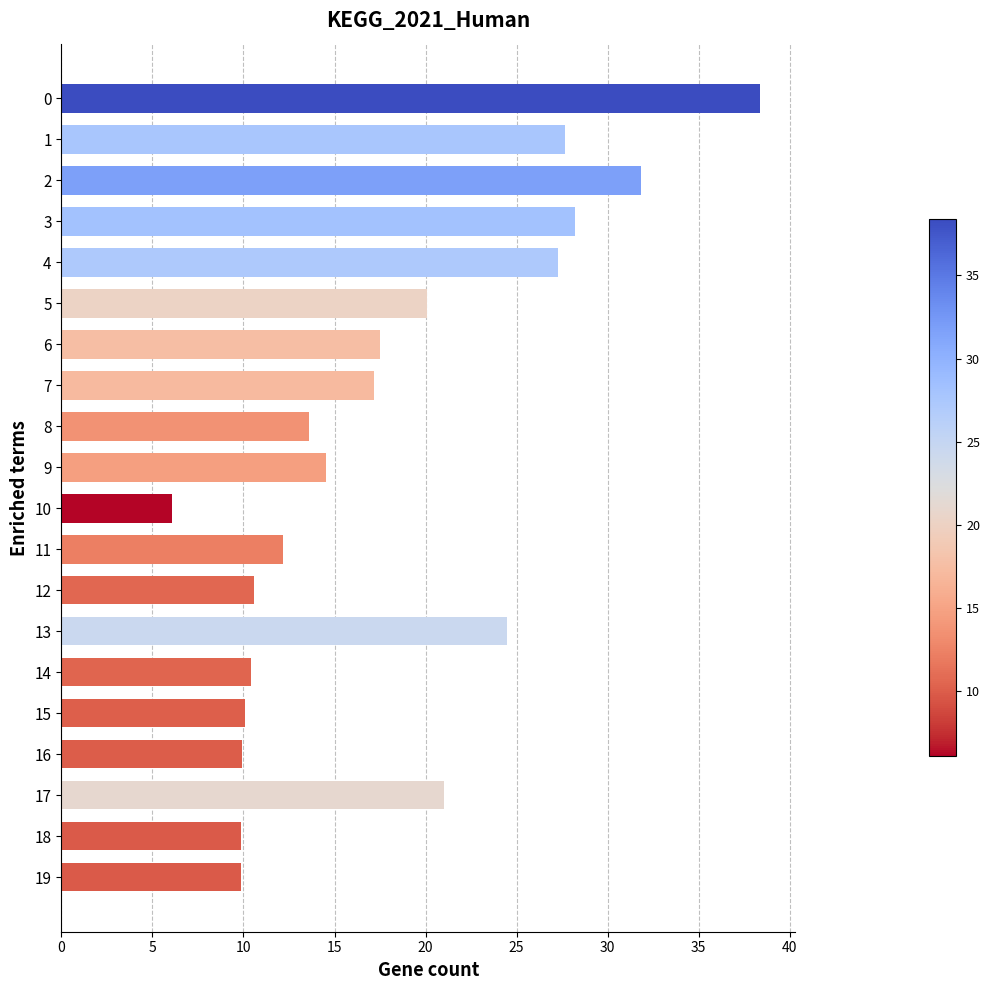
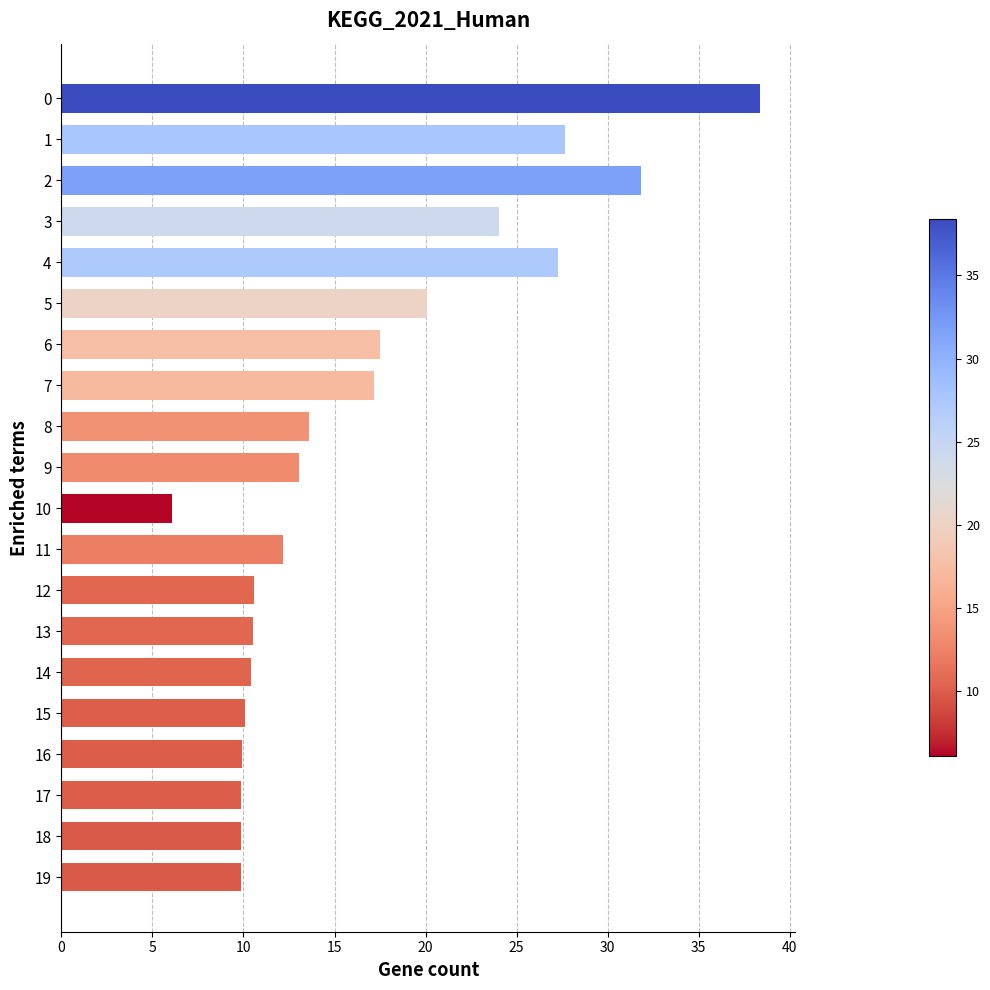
  {
    "0": 38.4,
    "1": 27.7,
    "2": 31.8,
-   "3": 28.2,
+   "3": 24.1,
    "4": 27.3,
    "5": 20.1,
    "6": 17.5,
    "7": 17.2,
    "8": 13.6,
-   "9": 14.6,
+   "9": 13.0,
    "10": 6.1,
    "11": 12.2,
    "12": 10.6,
-   "13": 24.5,
+   "13": 10.5,
    "14": 10.4,
    "15": 10.1,
    "16": 9.9,
-   "17": 21.0,
+   "17": 9.9,
    "18": 9.8,
    "19": 9.8
  }
